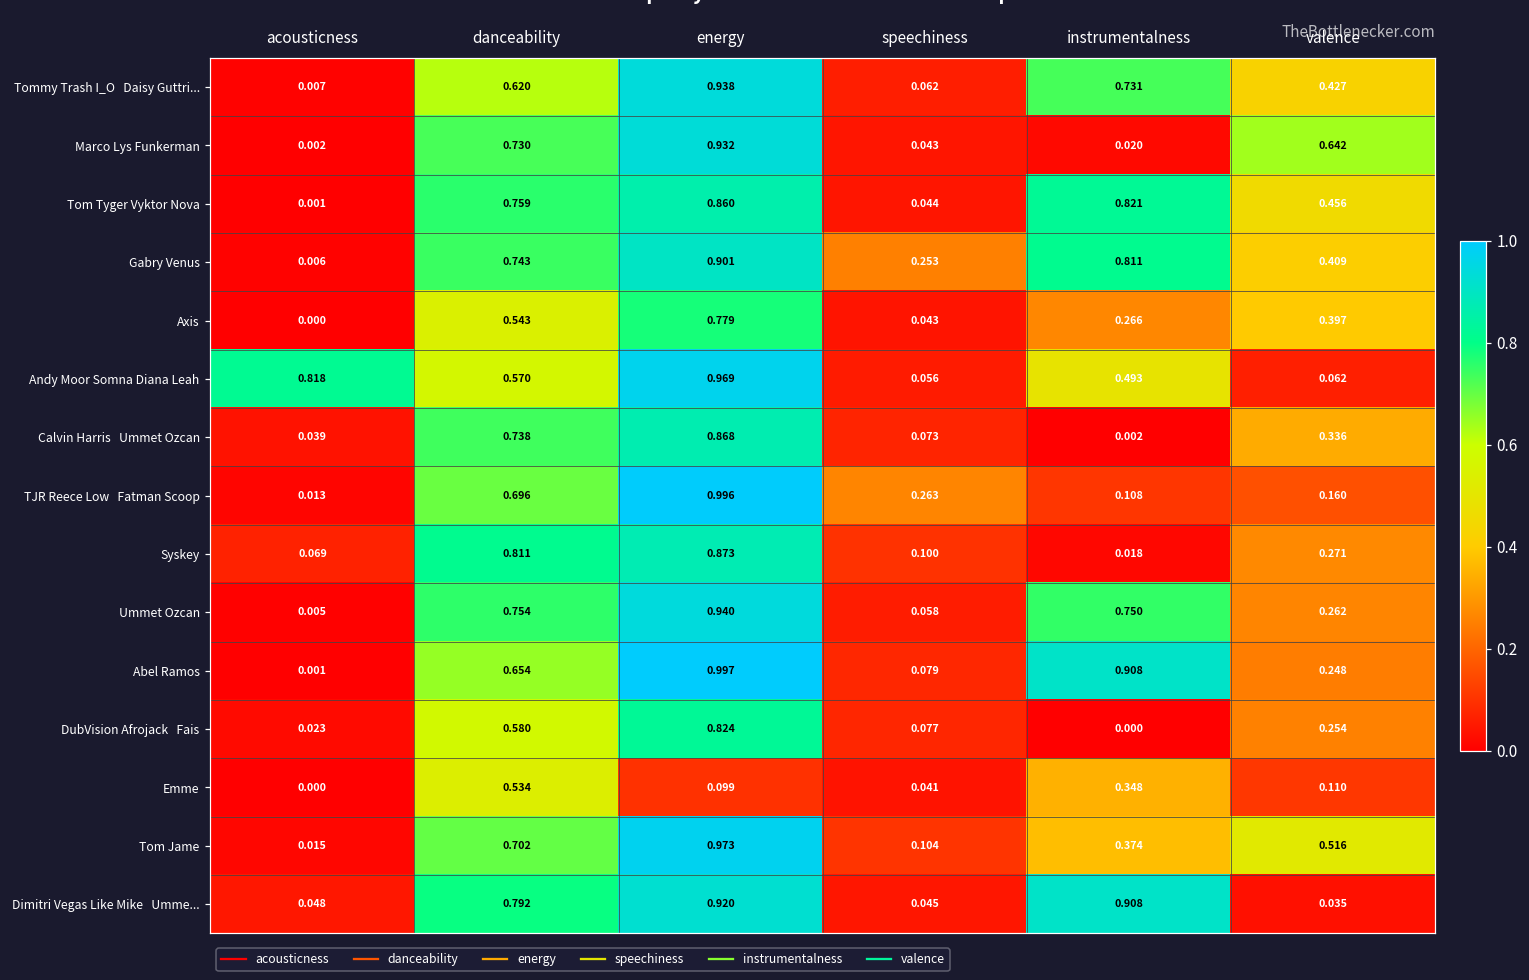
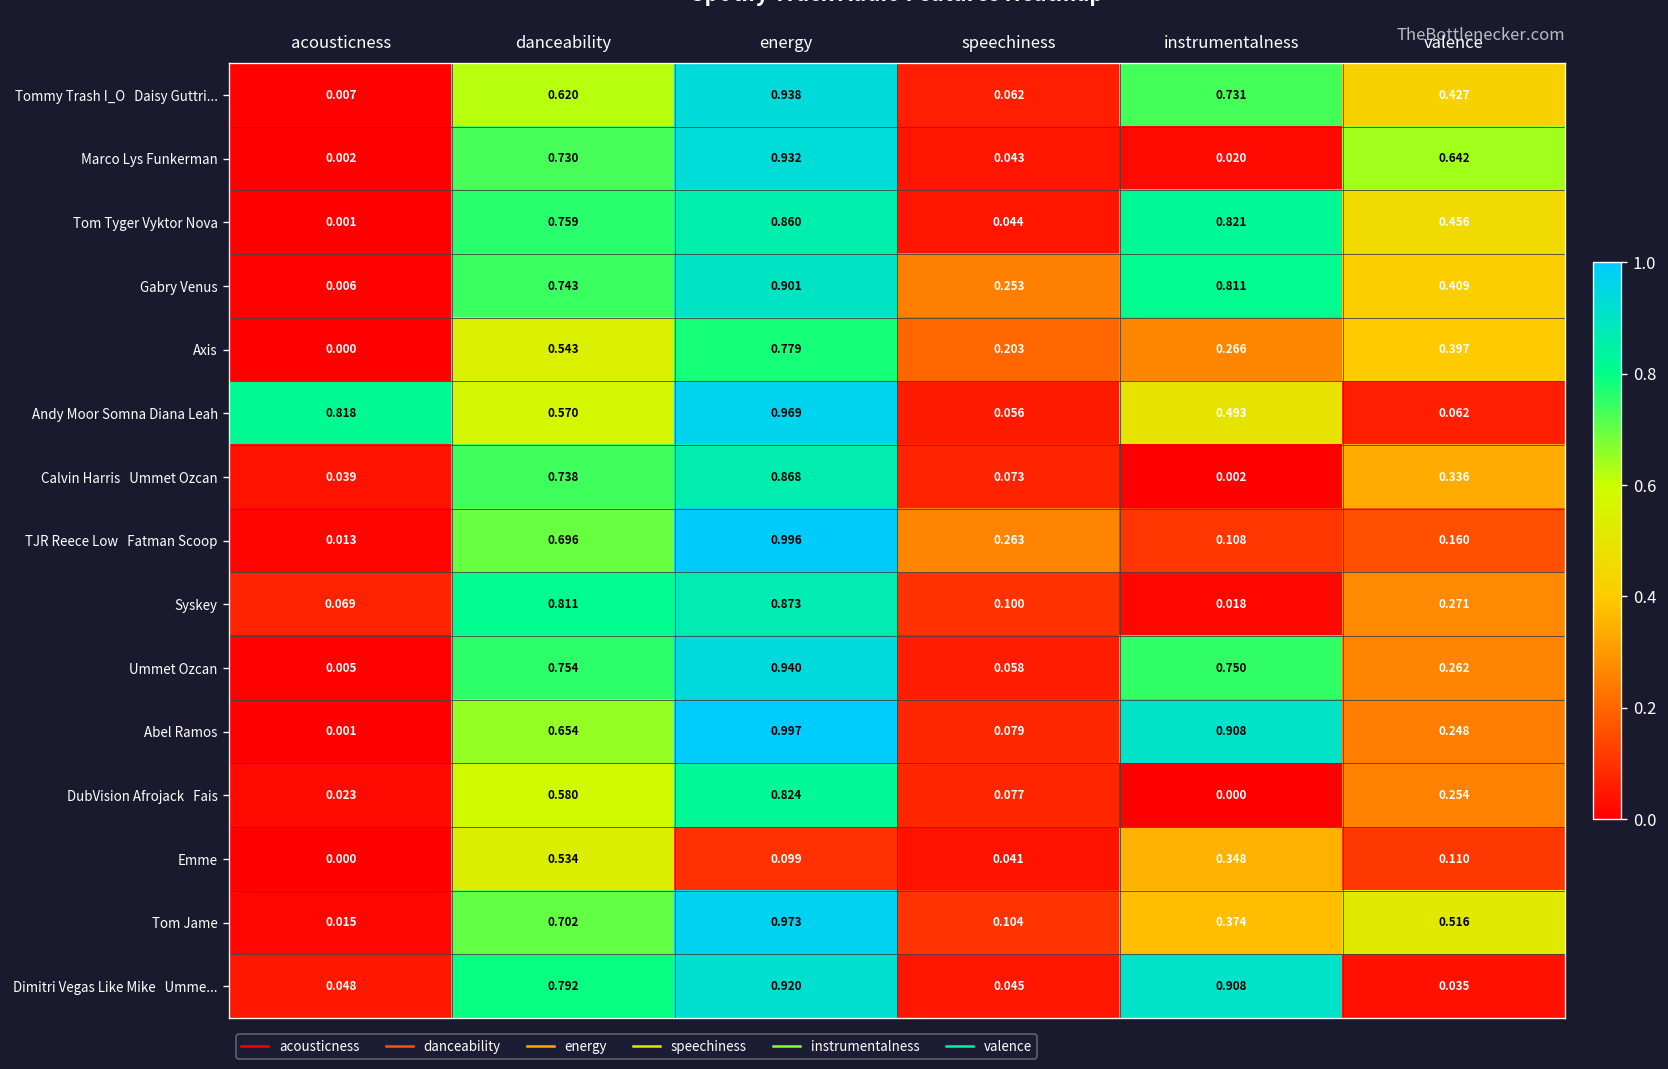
  {
    "Tommy Trash I_O Daisy Guttri...": {
      "acousticness": 0.007,
      "danceability": 0.620,
      "energy": 0.938,
      "speechiness": 0.062,
      "instrumentalness": 0.731,
      "valence": 0.427
    },
    "Marco Lys Funkerman": {
      "acousticness": 0.002,
      "danceability": 0.730,
      "energy": 0.932,
      "speechiness": 0.043,
      "instrumentalness": 0.020,
      "valence": 0.642
    },
    "Tom Tyger Vyktor Nova": {
      "acousticness": 0.001,
      "danceability": 0.759,
      "energy": 0.860,
      "speechiness": 0.044,
      "instrumentalness": 0.821,
      "valence": 0.456
    },
    "Gabry Venus": {
      "acousticness": 0.006,
      "danceability": 0.743,
      "energy": 0.901,
      "speechiness": 0.253,
      "instrumentalness": 0.811,
      "valence": 0.409
    },
    "Axis": {
      "acousticness": 0.000,
      "danceability": 0.543,
      "energy": 0.779,
-     "speechiness": 0.043,
+     "speechiness": 0.203,
      "instrumentalness": 0.266,
      "valence": 0.397
    },
    "Andy Moor Somna Diana Leah": {
      "acousticness": 0.818,
      "danceability": 0.570,
      "energy": 0.969,
      "speechiness": 0.056,
      "instrumentalness": 0.493,
      "valence": 0.062
    },
    "Calvin Harris Ummet Ozcan": {
      "acousticness": 0.039,
      "danceability": 0.738,
      "energy": 0.868,
      "speechiness": 0.073,
      "instrumentalness": 0.002,
      "valence": 0.336
    },
    "TJR Reece Low Fatman Scoop": {
      "acousticness": 0.013,
      "danceability": 0.696,
      "energy": 0.996,
      "speechiness": 0.263,
      "instrumentalness": 0.108,
      "valence": 0.160
    },
    "Syskey": {
      "acousticness": 0.069,
      "danceability": 0.811,
      "energy": 0.873,
      "speechiness": 0.100,
      "instrumentalness": 0.018,
      "valence": 0.271
    },
    "Ummet Ozcan": {
      "acousticness": 0.005,
      "danceability": 0.754,
      "energy": 0.940,
      "speechiness": 0.058,
      "instrumentalness": 0.750,
      "valence": 0.262
    },
    "Abel Ramos": {
      "acousticness": 0.001,
      "danceability": 0.654,
      "energy": 0.997,
      "speechiness": 0.079,
      "instrumentalness": 0.908,
      "valence": 0.248
    },
    "DubVision Afrojack Fais": {
      "acousticness": 0.023,
      "danceability": 0.580,
      "energy": 0.824,
      "speechiness": 0.077,
      "instrumentalness": 0.000,
      "valence": 0.254
    },
    "Emme": {
      "acousticness": 0.000,
      "danceability": 0.534,
      "energy": 0.099,
      "speechiness": 0.041,
      "instrumentalness": 0.348,
      "valence": 0.110
    },
    "Tom Jame": {
      "acousticness": 0.015,
      "danceability": 0.702,
      "energy": 0.973,
      "speechiness": 0.104,
      "instrumentalness": 0.374,
      "valence": 0.516
    },
    "Dimitri Vegas Like Mike Umme...": {
      "acousticness": 0.048,
      "danceability": 0.792,
      "energy": 0.920,
      "speechiness": 0.045,
      "instrumentalness": 0.908,
      "valence": 0.035
    }
  }
